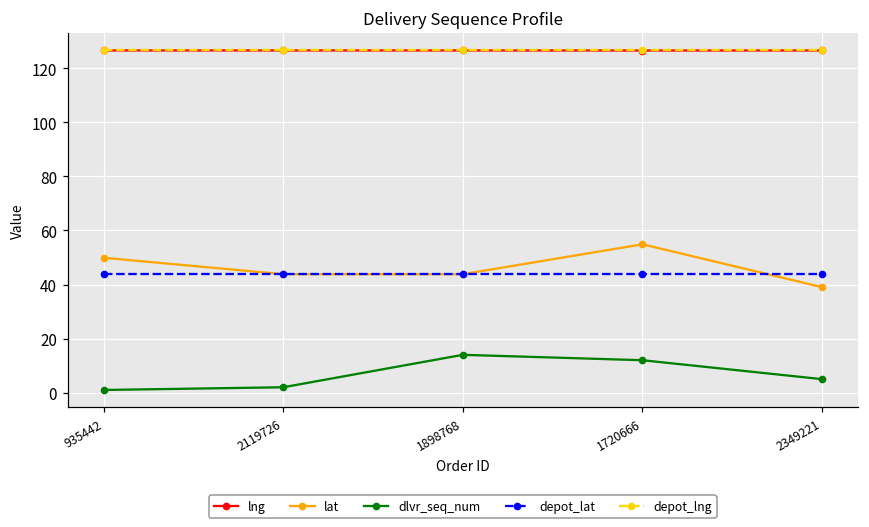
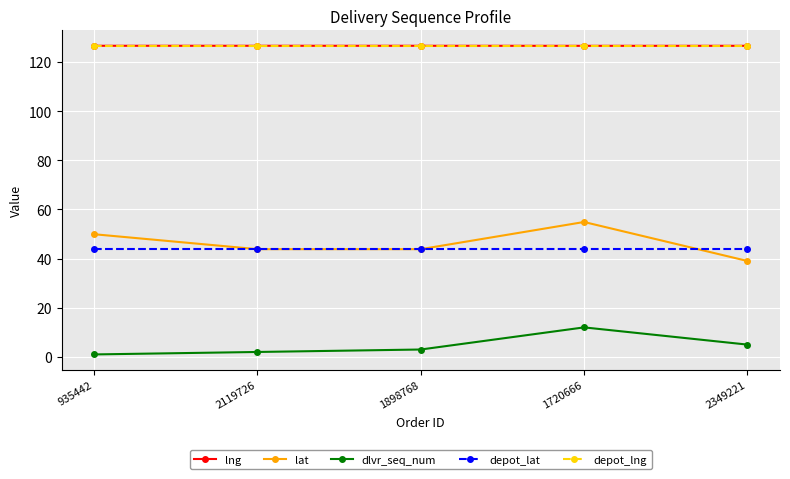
  {
    "dlvr_seq_num": {
      "935442": 1,
      "2119726": 2,
-     "1898768": 14,
+     "1898768": 3,
      "1720666": 12,
      "2349221": 5
    },
    "depot_lat": {
      "935442": 44,
      "1720666": 44,
      "2349221": 44
    }
  }
